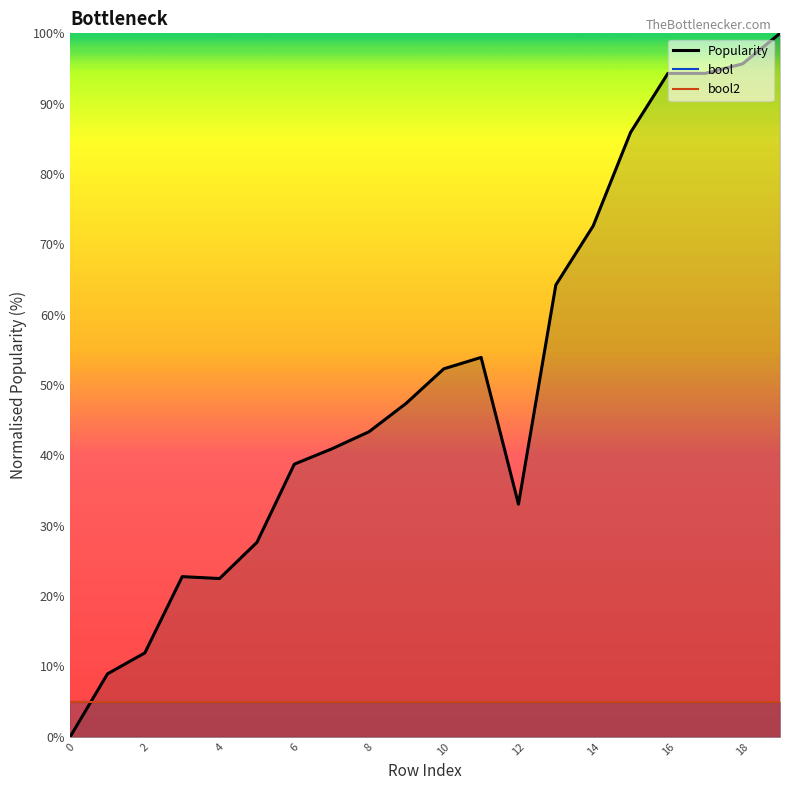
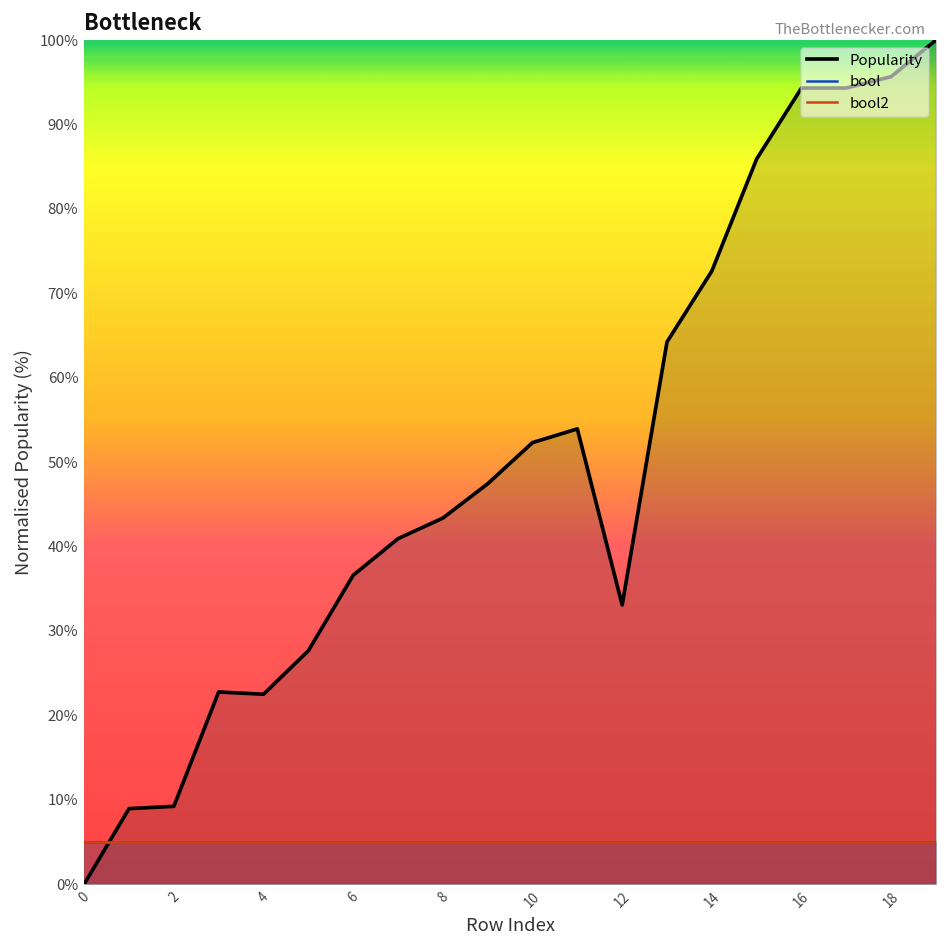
  {
    "Popularity": {
      "0": "0%",
-     "2": "12%",
+     "2": "9%",
      "4": "22%",
-     "6": "39%",
+     "6": "37%",
      "8": "43%",
      "10": "52%",
      "12": "33%",
      "14": "73%",
      "16": "94%"
    },
    "bool2": {
      "0": "5%",
      "2": "5%",
      "4": "5%",
      "6": "5%",
      "8": "5%",
      "10": "5%",
      "12": "5%",
      "14": "5%",
      "16": "5%",
      "18": "5%"
    }
  }
